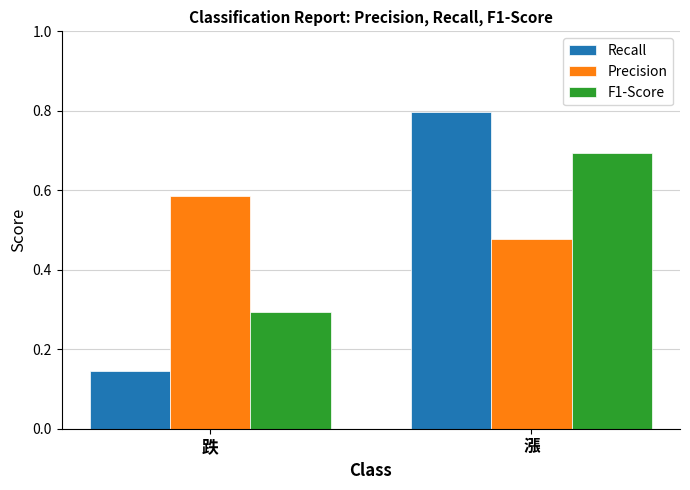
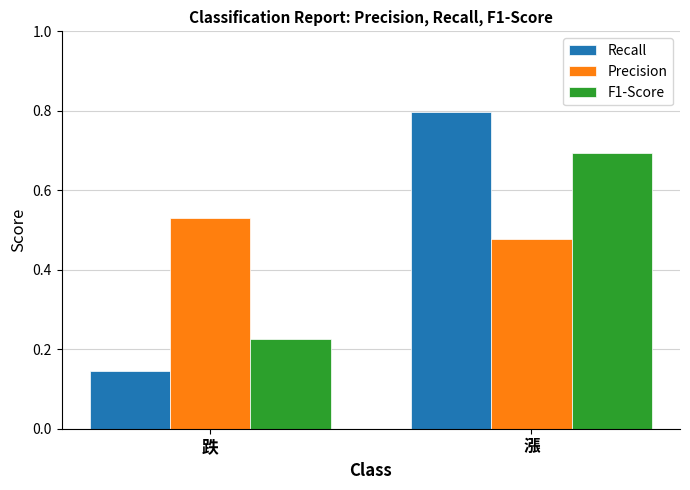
  {
    "Recall": {
      "跌": 0.14,
      "漲": 0.80
    },
    "Precision": {
-     "跌": 0.59,
+     "跌": 0.53,
      "漲": 0.48
    },
    "F1-Score": {
-     "跌": 0.29,
+     "跌": 0.23,
      "漲": 0.69
    }
  }
